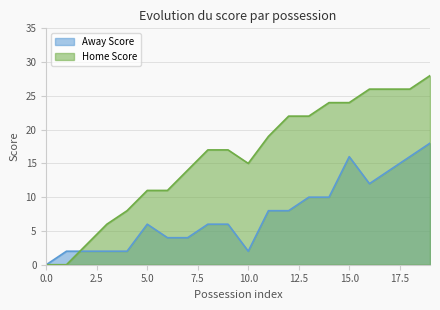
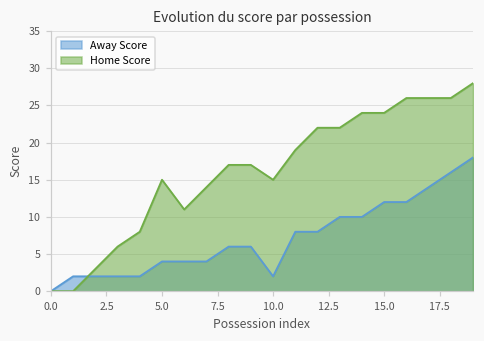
  {
    "Away Score": {
-     "5.0": 6,
+     "5.0": 4,
      "10.0": 2,
-     "15.0": 16
+     "15.0": 12
    },
    "Home Score": {
-     "5.0": 11,
+     "5.0": 15,
      "10.0": 15,
      "15.0": 24
    }
  }
